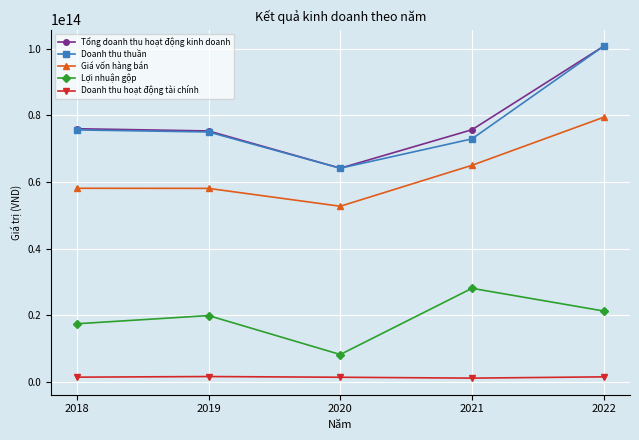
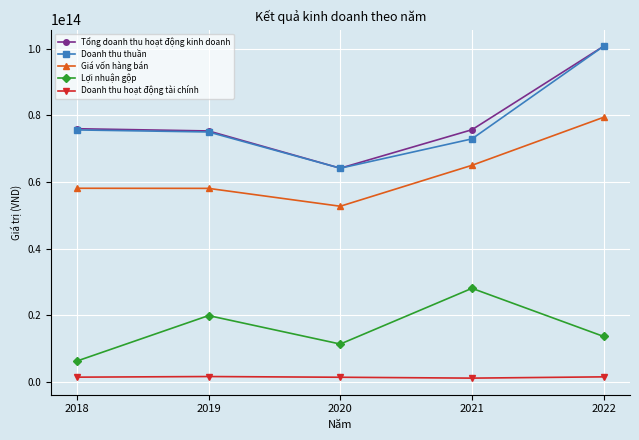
  {
    "Tổng doanh thu hoạt động kinh doanh": {
      "2021": 76000000000000
    },
    "Doanh thu thuần": {
      "2021": 73000000000000
    },
    "Lợi nhuận gộp": {
-     "2018": 17000000000000,
+     "2018": 6000000000000,
      "2019": 20000000000000,
-     "2020": 8000000000000,
+     "2020": 11000000000000,
      "2021": 28000000000000,
-     "2022": 21000000000000
+     "2022": 14000000000000
    }
  }
